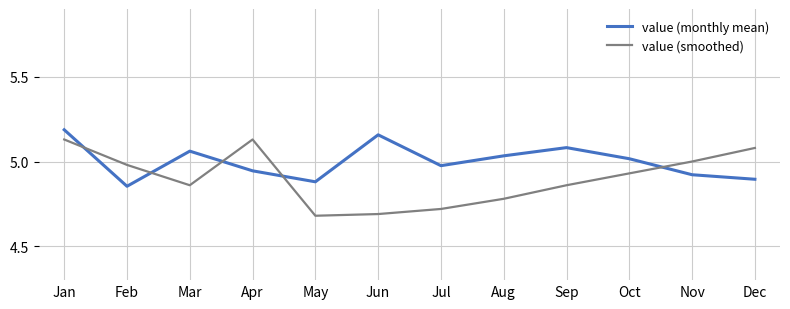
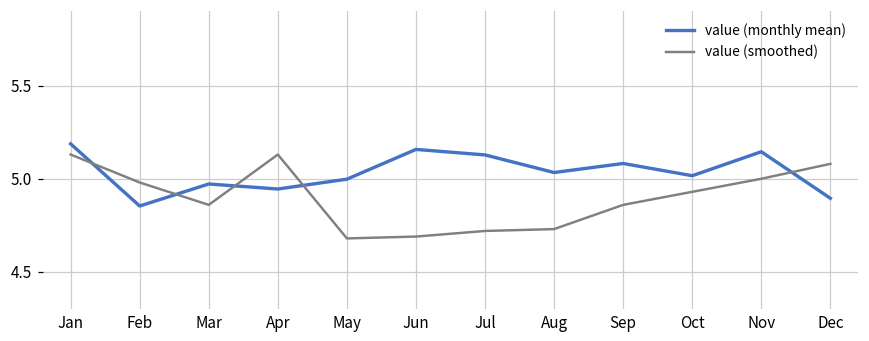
  {
    "value (monthly mean)": {
      "Jan": 5.19,
      "Feb": 4.85,
-     "Mar": 5.06,
+     "Mar": 4.97,
      "Apr": 4.95,
-     "May": 4.88,
+     "May": 5.00,
      "Jun": 5.16,
-     "Jul": 4.98,
+     "Jul": 5.13,
      "Aug": 5.03,
      "Sep": 5.08,
      "Oct": 5.02,
-     "Nov": 4.92,
+     "Nov": 5.15,
      "Dec": 4.90
    },
    "value (smoothed)": {
      "Jan": 5.13,
      "Feb": 4.98,
      "Mar": 4.86,
      "Apr": 5.13,
      "May": 4.68,
      "Jun": 4.69,
      "Jul": 4.72,
-     "Aug": 4.78,
+     "Aug": 4.73,
      "Sep": 4.86,
      "Oct": 4.93,
      "Nov": 5.00,
      "Dec": 5.08
    }
  }
